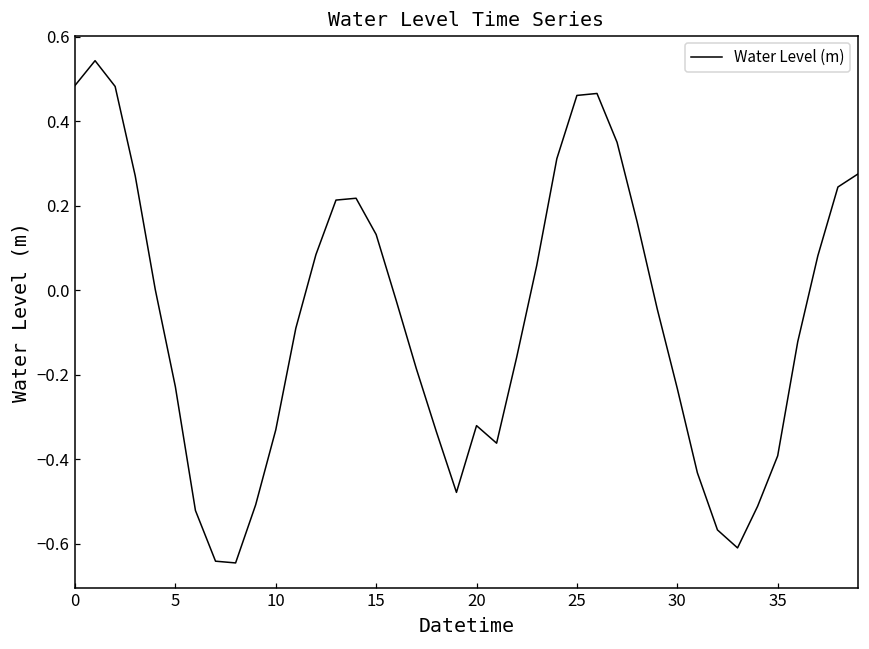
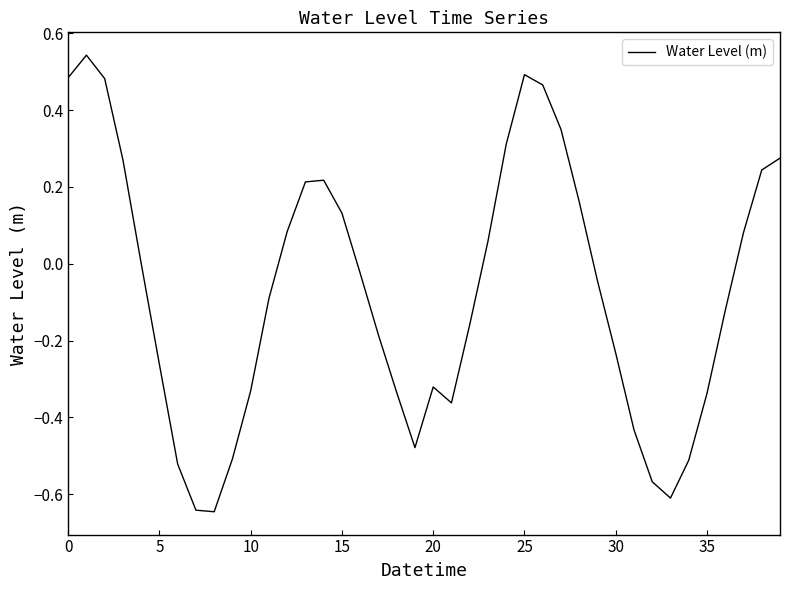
  {
    "0": 0.48,
-   "5": -0.23,
+   "5": -0.26,
    "10": -0.33,
    "15": 0.13,
    "20": -0.32,
-   "25": 0.46,
+   "25": 0.49,
    "30": -0.23,
-   "35": -0.39
+   "35": -0.34
  }
